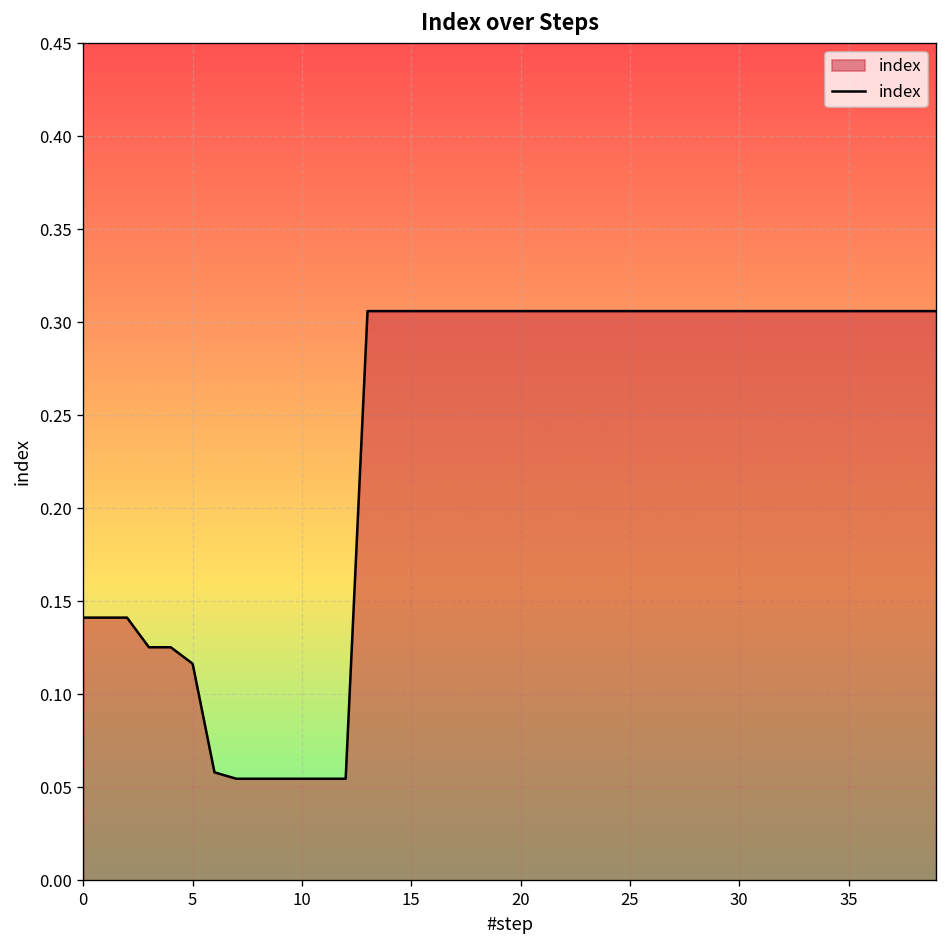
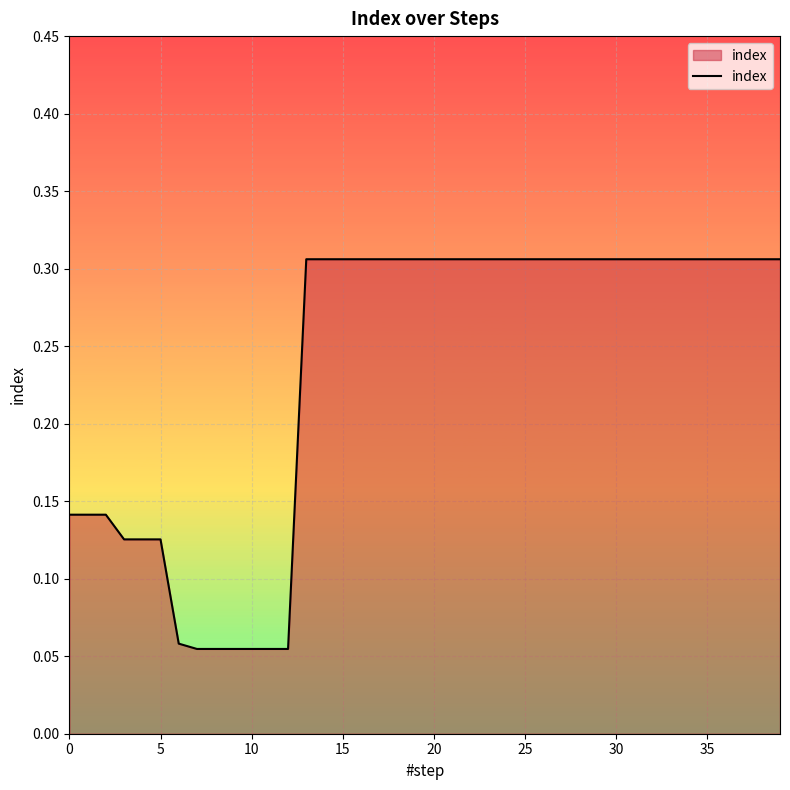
  {
    "0": 0.141,
-   "5": 0.117,
+   "5": 0.125,
    "10": 0.055,
    "15": 0.306,
    "20": 0.306,
    "25": 0.306,
    "30": 0.306,
    "35": 0.306
  }
